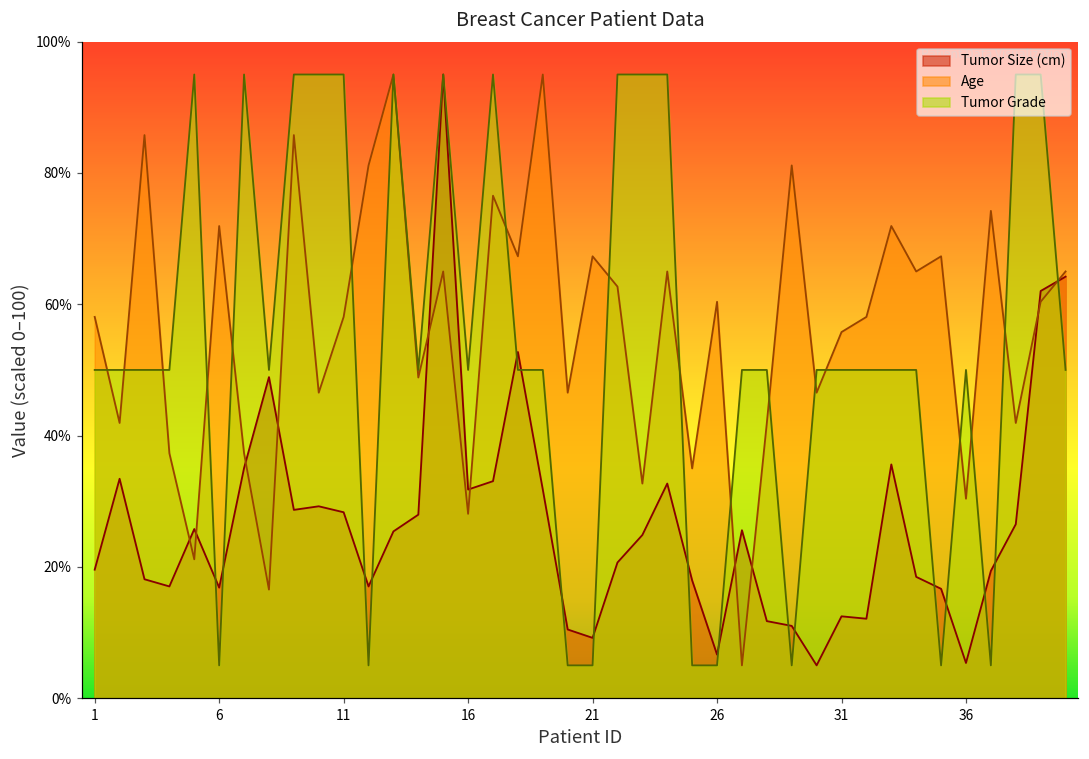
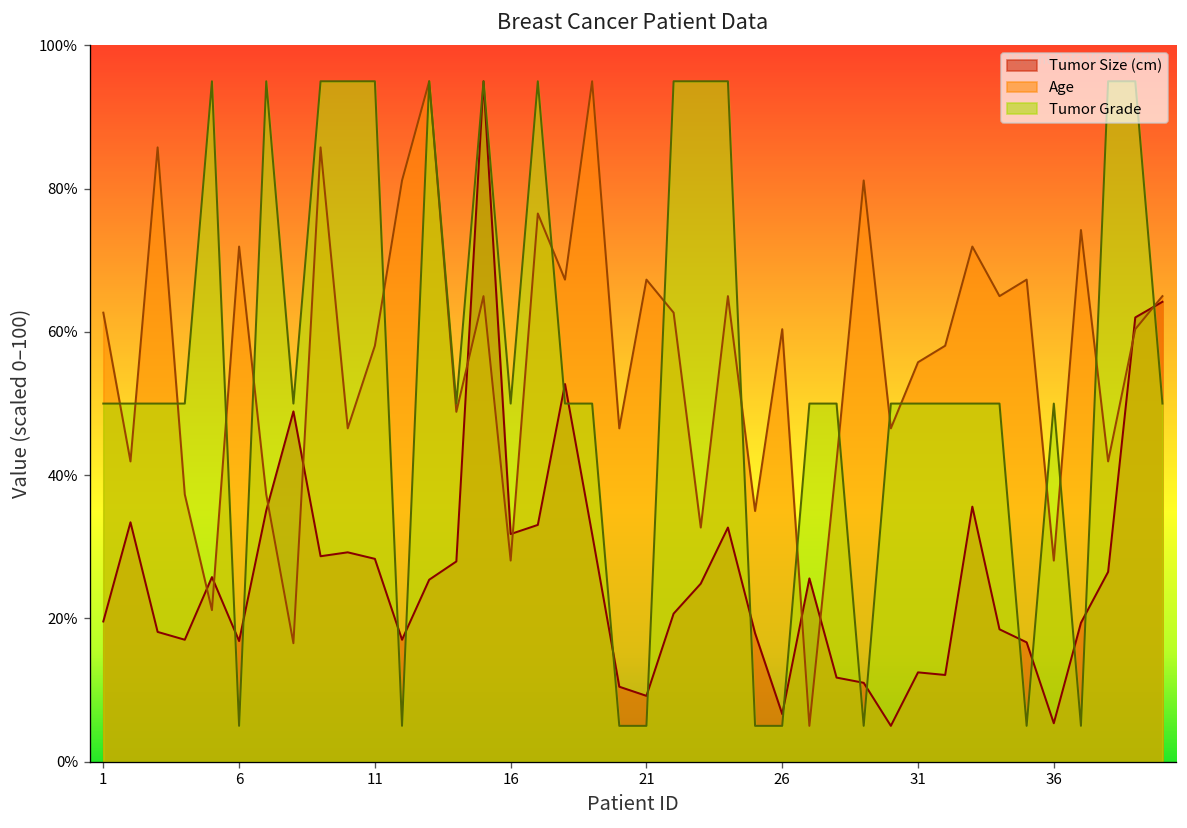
  {
    "Tumor Size (cm)": {
      "1": "20%",
      "6": "17%",
      "11": "28%",
      "16": "32%",
      "21": "9%",
      "26": "7%",
      "31": "12%",
      "36": "5%"
    },
    "Age": {
-     "1": "58%",
+     "1": "63%",
      "6": "72%",
      "11": "58%",
      "16": "28%",
      "21": "67%",
      "26": "60%",
      "31": "56%",
-     "36": "30%"
+     "36": "28%"
    },
    "Tumor Grade": {
      "1": "50%",
      "6": "5%",
      "11": "95%",
      "16": "50%",
      "21": "5%",
      "26": "5%",
      "31": "50%",
      "36": "50%"
    }
  }
